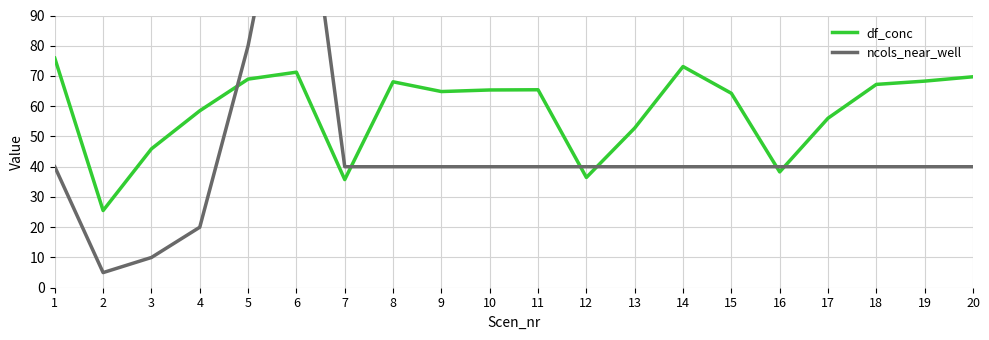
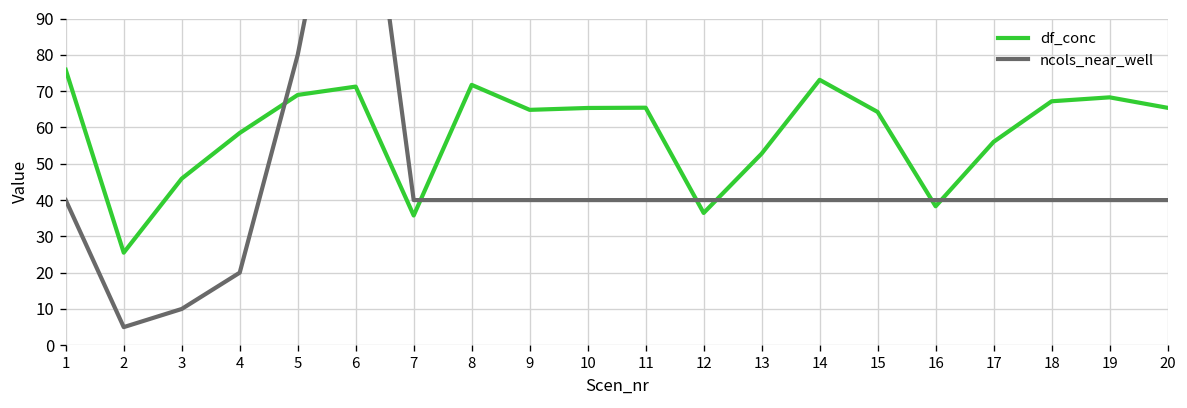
  {
    "df_conc": {
      "1": 76,
      "2": 26,
      "3": 46,
      "4": 58,
      "5": 69,
      "6": 71,
      "7": 36,
-     "8": 68,
+     "8": 72,
      "9": 65,
      "10": 65,
      "11": 65,
      "12": 36,
      "13": 53,
      "14": 73,
      "15": 64,
      "16": 38,
      "17": 56,
      "18": 67,
      "19": 68,
-     "20": 70
+     "20": 65
    },
    "ncols_near_well": {
      "1": 40,
      "2": 5,
      "3": 10,
      "4": 20,
      "5": 80,
      "7": 40,
      "8": 40,
      "9": 40,
      "10": 40,
      "11": 40,
      "12": 40,
      "13": 40,
      "14": 40,
      "15": 40,
      "16": 40,
      "17": 40,
      "18": 40,
      "19": 40,
      "20": 40
    }
  }
